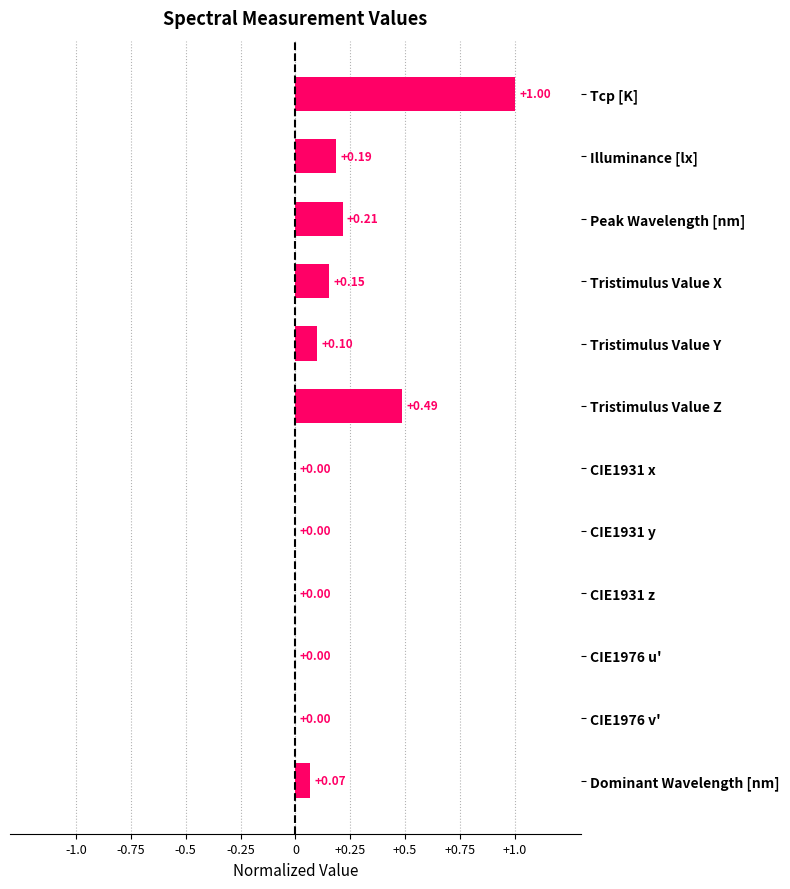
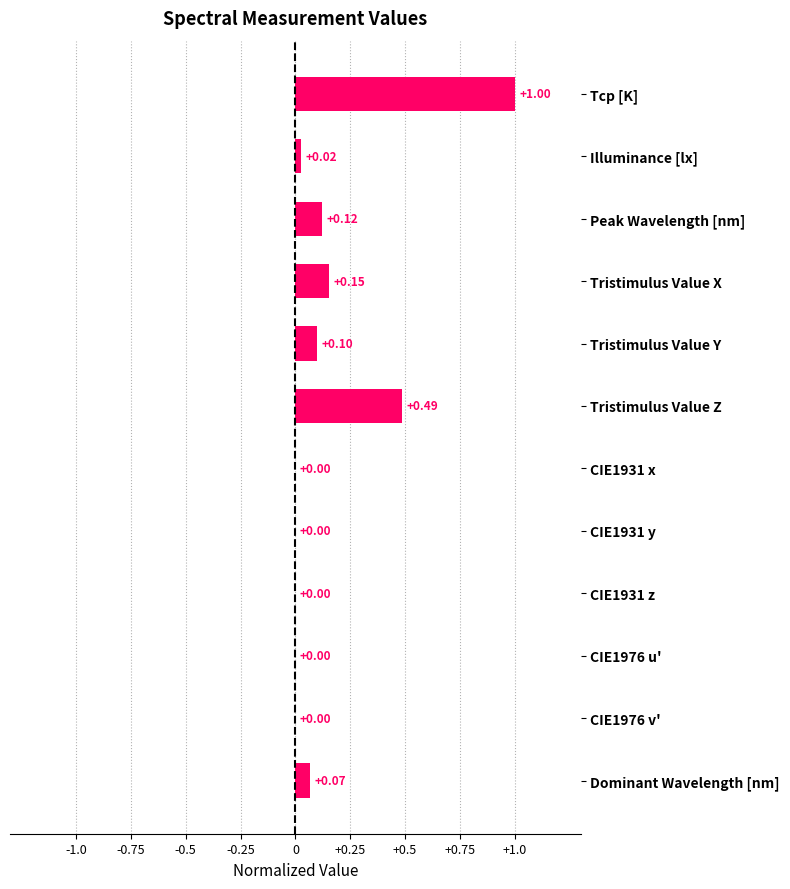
  {
    "Tcp [K]": "+1.00",
-   "Illuminance [lx]": "+0.19",
-   "Peak Wavelength [nm]": "+0.21",
+   "Illuminance [lx]": "+0.02",
+   "Peak Wavelength [nm]": "+0.12",
    "Tristimulus Value X": "+0.15",
    "Tristimulus Value Y": "+0.10",
    "Tristimulus Value Z": "+0.49",
    "CIE1931 x": "+0.00",
    "CIE1931 y": "+0.00",
    "CIE1931 z": "+0.00",
    "CIE1976 u'": "+0.00",
    "CIE1976 v'": "+0.00",
    "Dominant Wavelength [nm]": "+0.07"
  }
